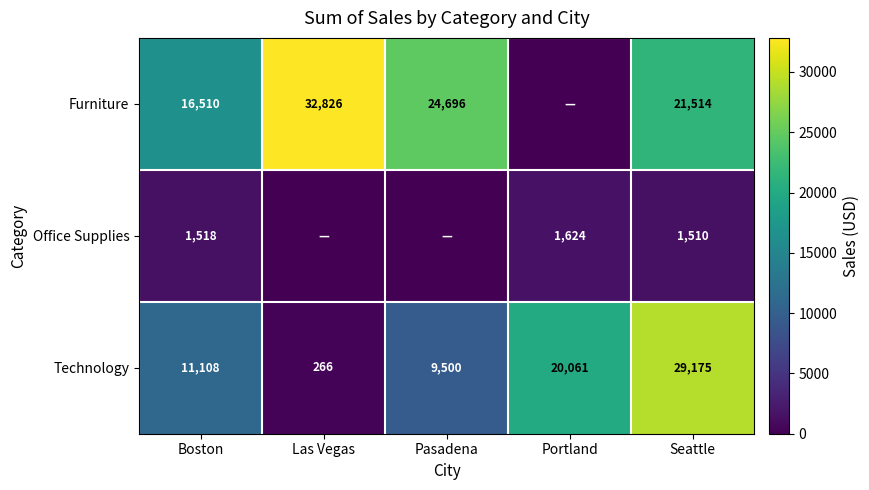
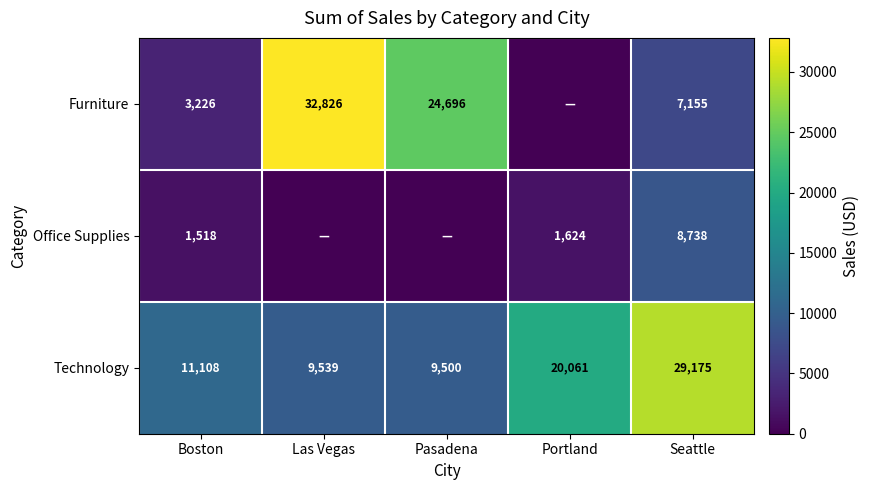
  {
    "Furniture": {
-     "Boston": "16,510",
+     "Boston": "3,226",
      "Las Vegas": "32,826",
      "Pasadena": "24,696",
-     "Seattle": "21,514"
+     "Seattle": "7,155"
    },
    "Office Supplies": {
      "Boston": "1,518",
      "Portland": "1,624",
-     "Seattle": "1,510"
+     "Seattle": "8,738"
    },
    "Technology": {
      "Boston": "11,108",
-     "Las Vegas": "266",
+     "Las Vegas": "9,539",
      "Pasadena": "9,500",
      "Portland": "20,061",
      "Seattle": "29,175"
    }
  }
